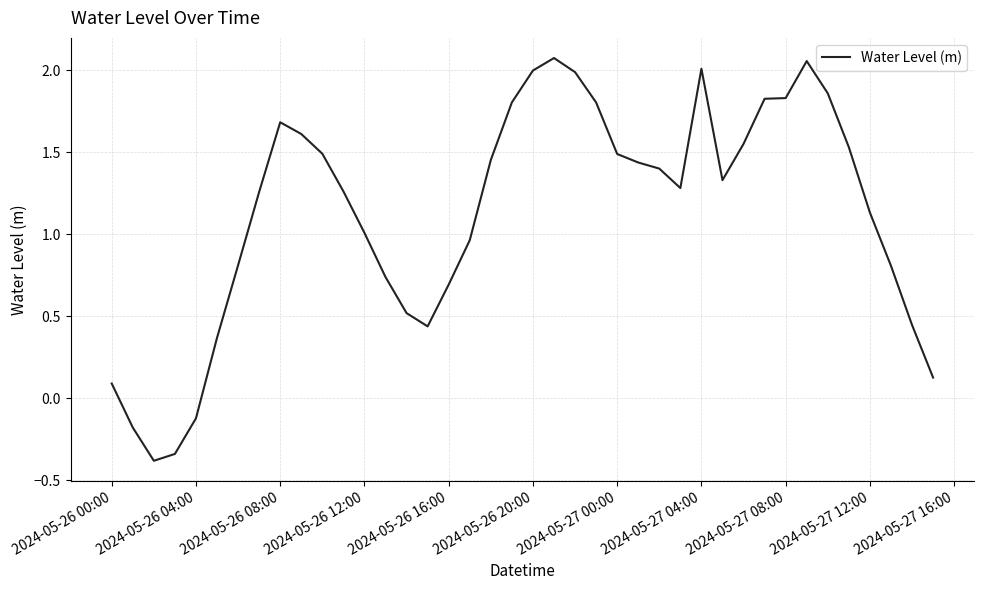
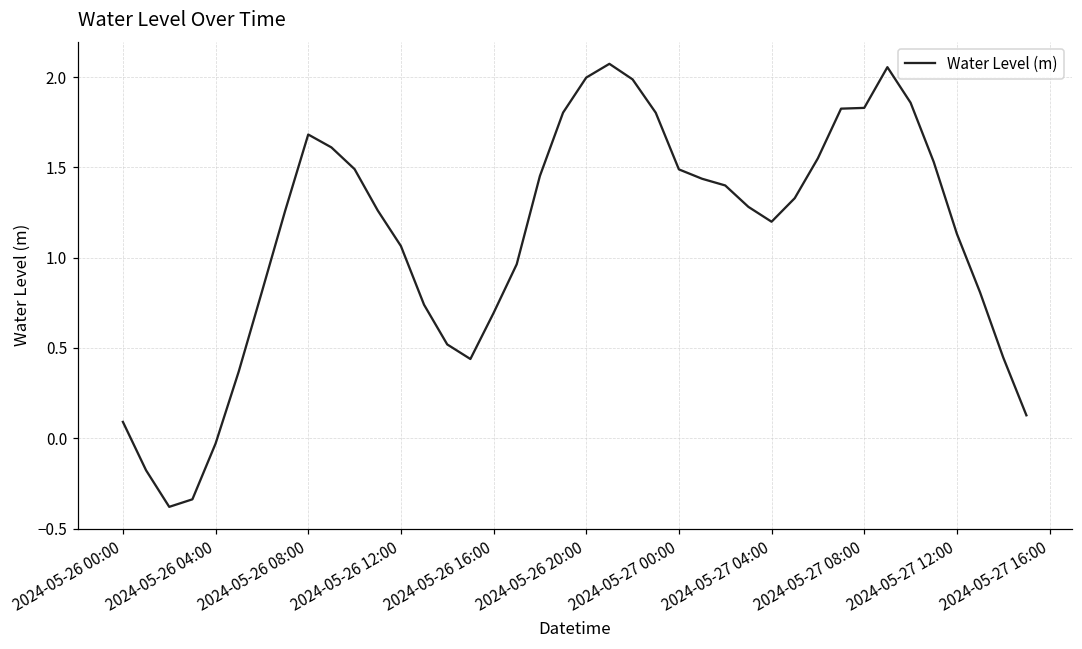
  {
    "2024-05-26 00:00": 0.09,
-   "2024-05-26 04:00": -0.12,
+   "2024-05-26 04:00": -0.03,
    "2024-05-26 08:00": 1.68,
-   "2024-05-26 12:00": 1.01,
+   "2024-05-26 12:00": 1.06,
    "2024-05-26 16:00": 0.69,
    "2024-05-26 20:00": 2.00,
    "2024-05-27 00:00": 1.49,
-   "2024-05-27 04:00": 2.01,
+   "2024-05-27 04:00": 1.20,
    "2024-05-27 08:00": 1.83,
    "2024-05-27 12:00": 1.13
  }
